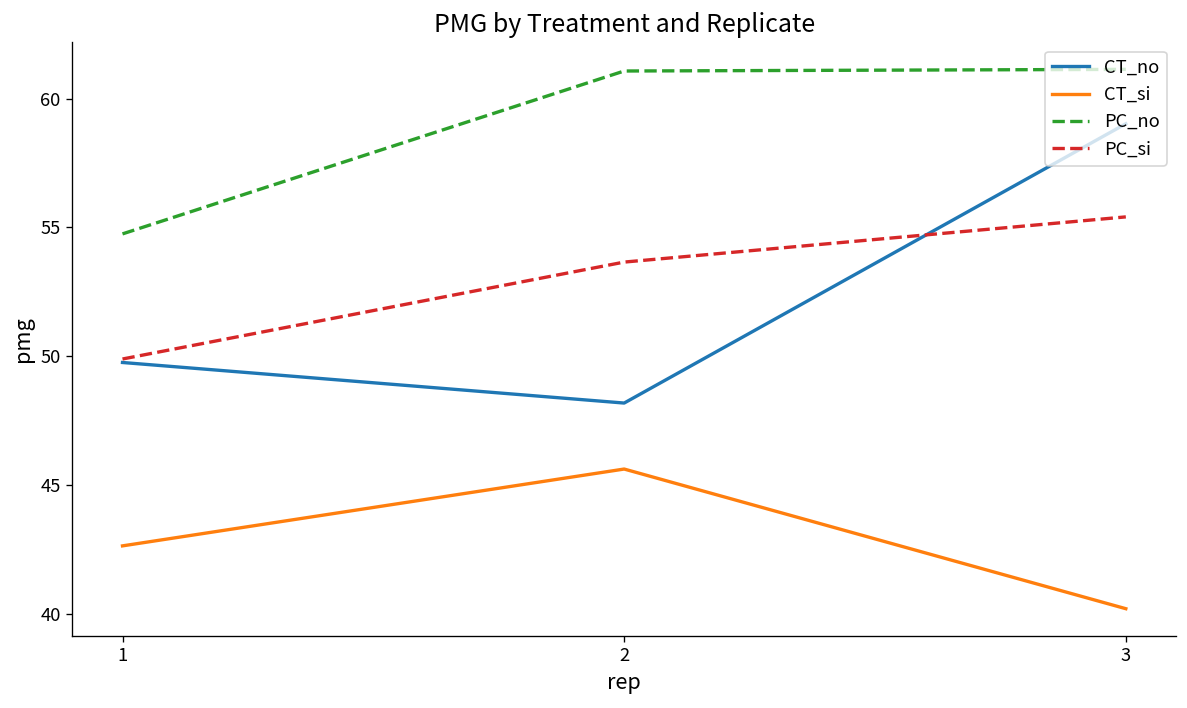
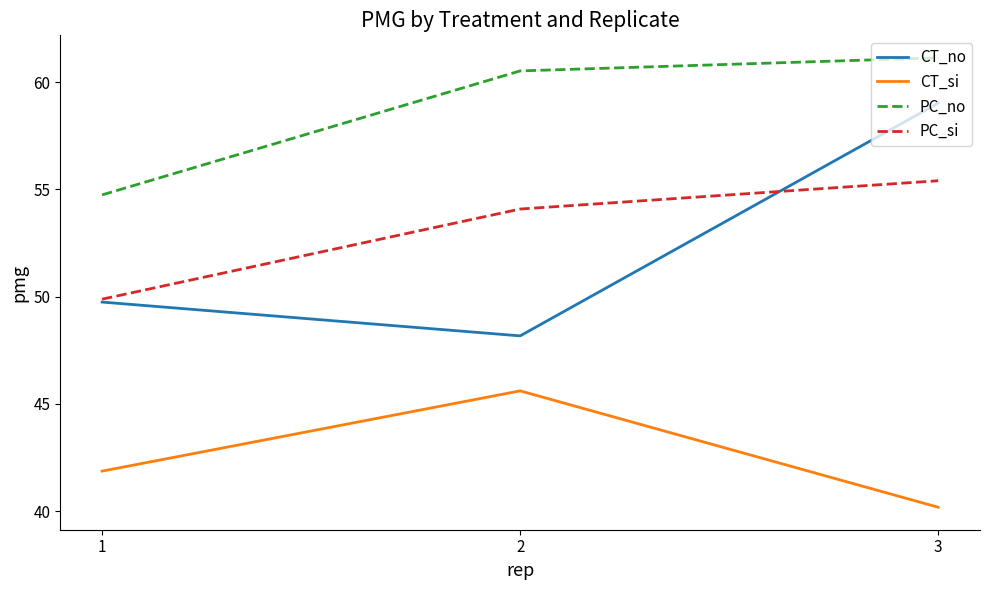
  {
    "CT_no": {
      "1": 49.8,
      "2": 48.2
    },
    "CT_si": {
-     "1": 42.6,
+     "1": 41.9,
      "2": 45.6,
      "3": 40.2
    },
    "PC_no": {
      "1": 54.7,
-     "2": 61.1
+     "2": 60.5
    },
    "PC_si": {
      "1": 49.9,
-     "2": 53.7,
+     "2": 54.1,
      "3": 55.4
    }
  }
